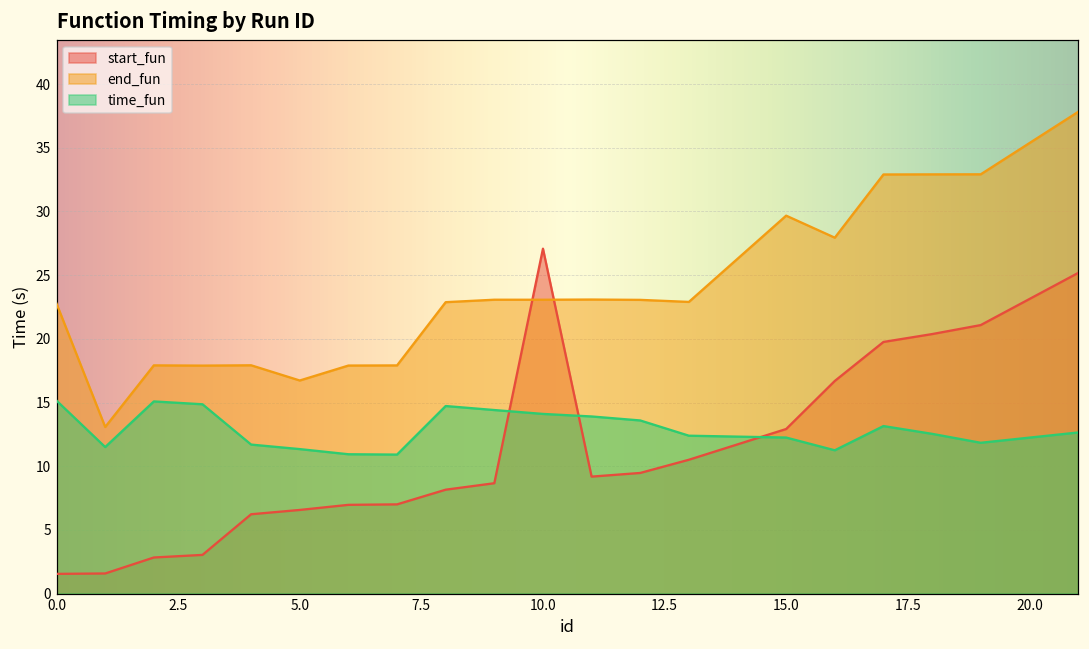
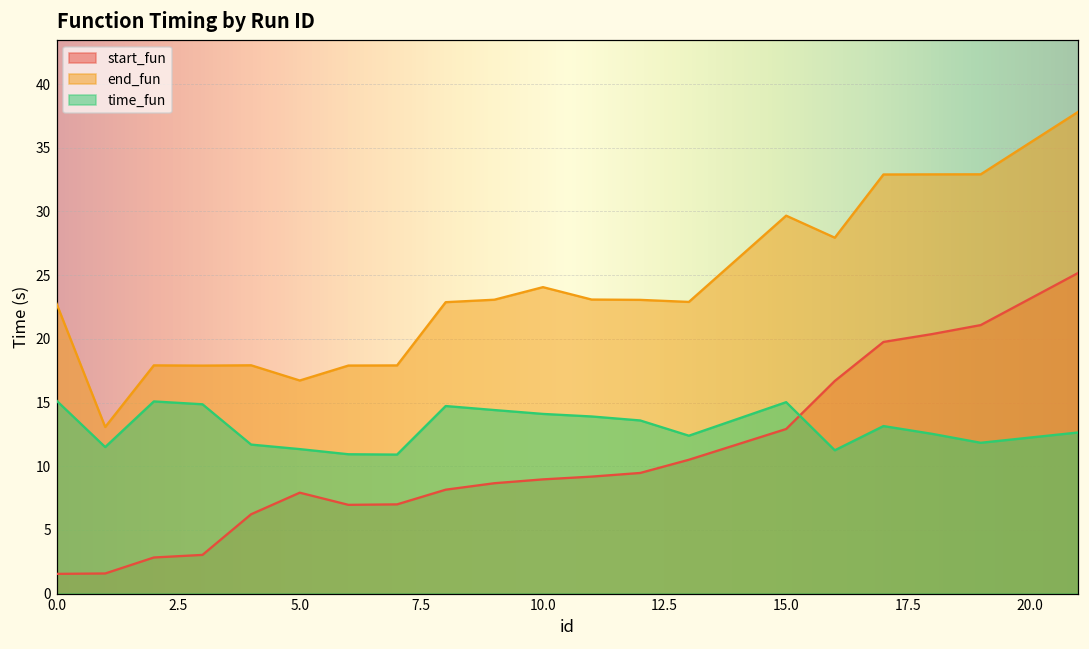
  {
    "start_fun": {
      "0.0": 1.5,
-     "5.0": 6.6,
-     "10.0": 27.1,
+     "5.0": 7.9,
+     "10.0": 9.0,
      "15.0": 12.9
    },
    "end_fun": {
      "0.0": 22.8,
      "5.0": 16.7,
-     "10.0": 23.1,
+     "10.0": 24.1,
      "15.0": 29.7
    },
    "time_fun": {
      "0.0": 15.1,
      "5.0": 11.3,
      "10.0": 14.1,
-     "15.0": 12.2
+     "15.0": 15.0
    }
  }
